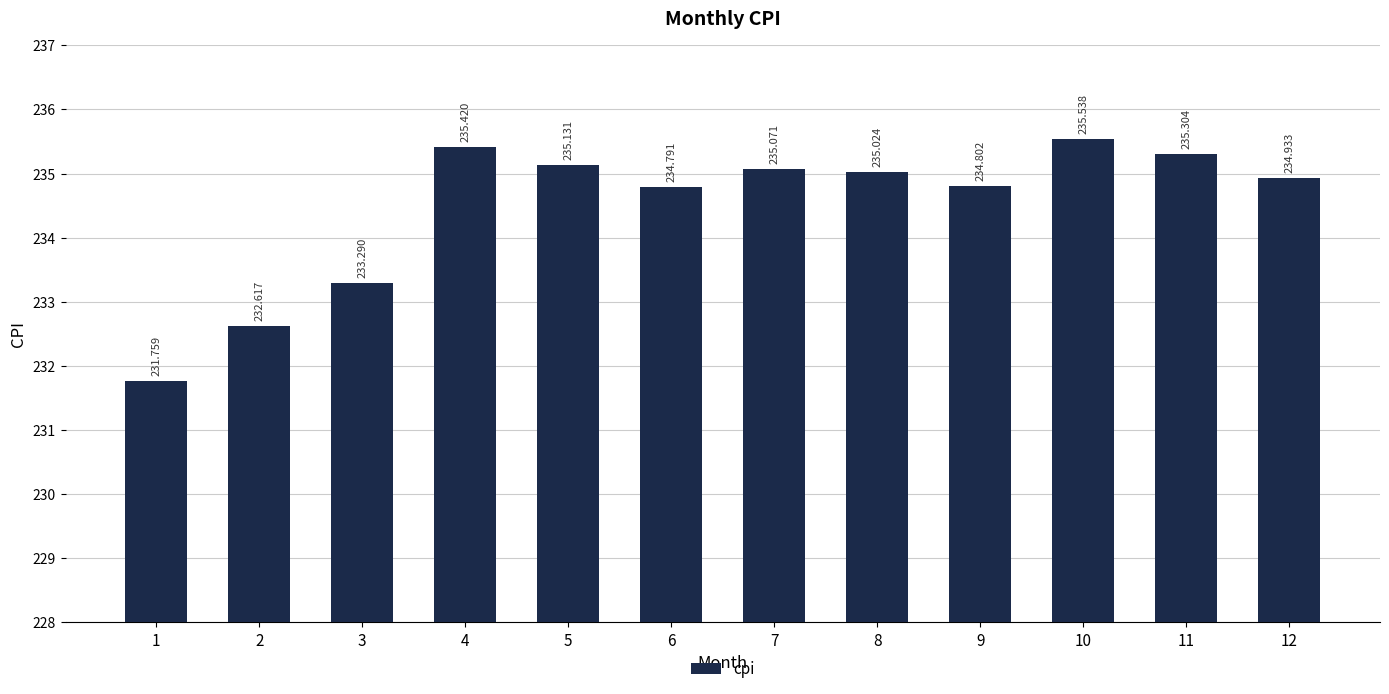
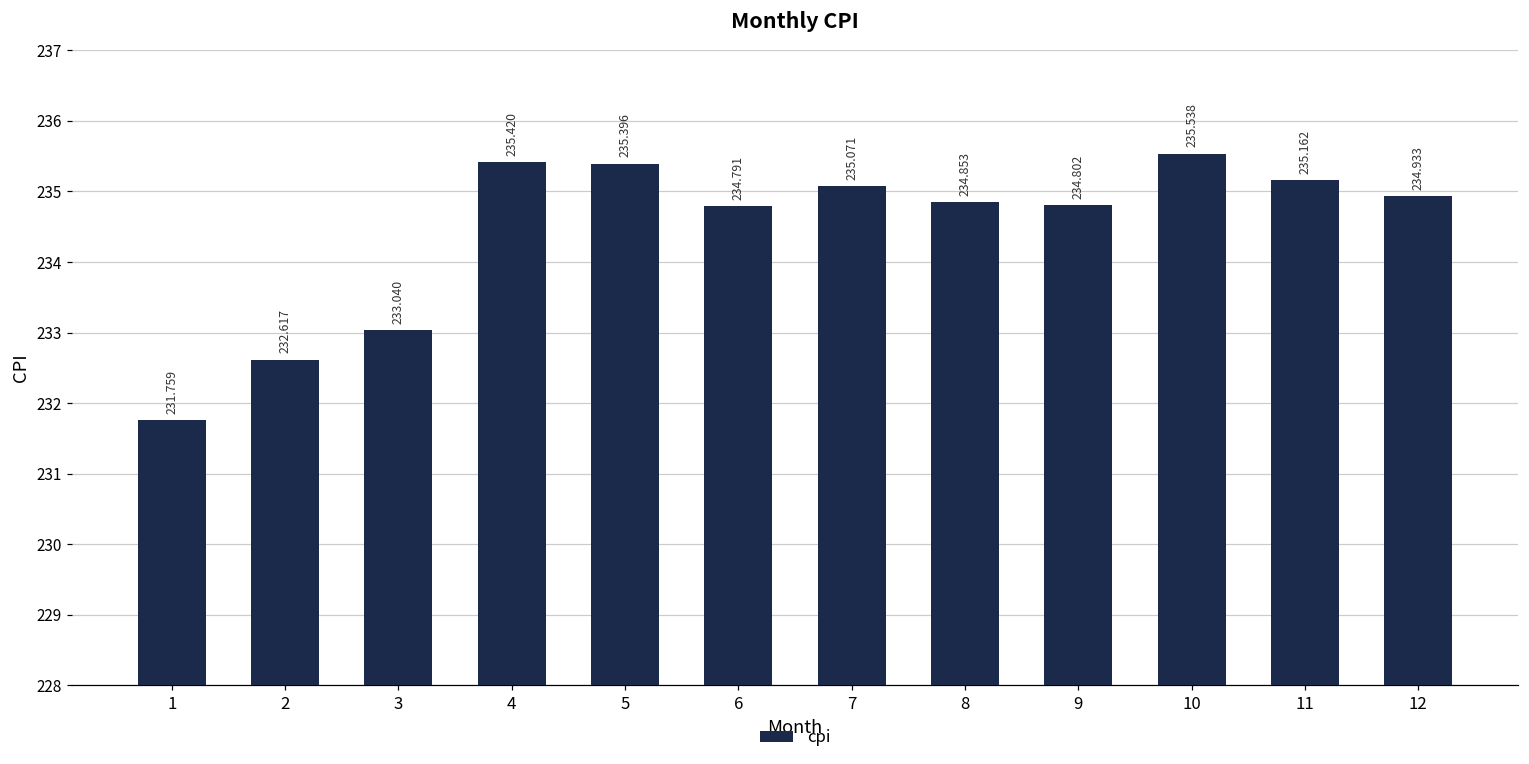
  {
    "1": 231.759,
    "2": 232.617,
-   "3": 233.290,
+   "3": 233.040,
    "4": 235.420,
-   "5": 235.131,
+   "5": 235.396,
    "6": 234.791,
    "7": 235.071,
-   "8": 235.024,
+   "8": 234.853,
    "9": 234.802,
    "10": 235.538,
-   "11": 235.304,
+   "11": 235.162,
    "12": 234.933
  }
